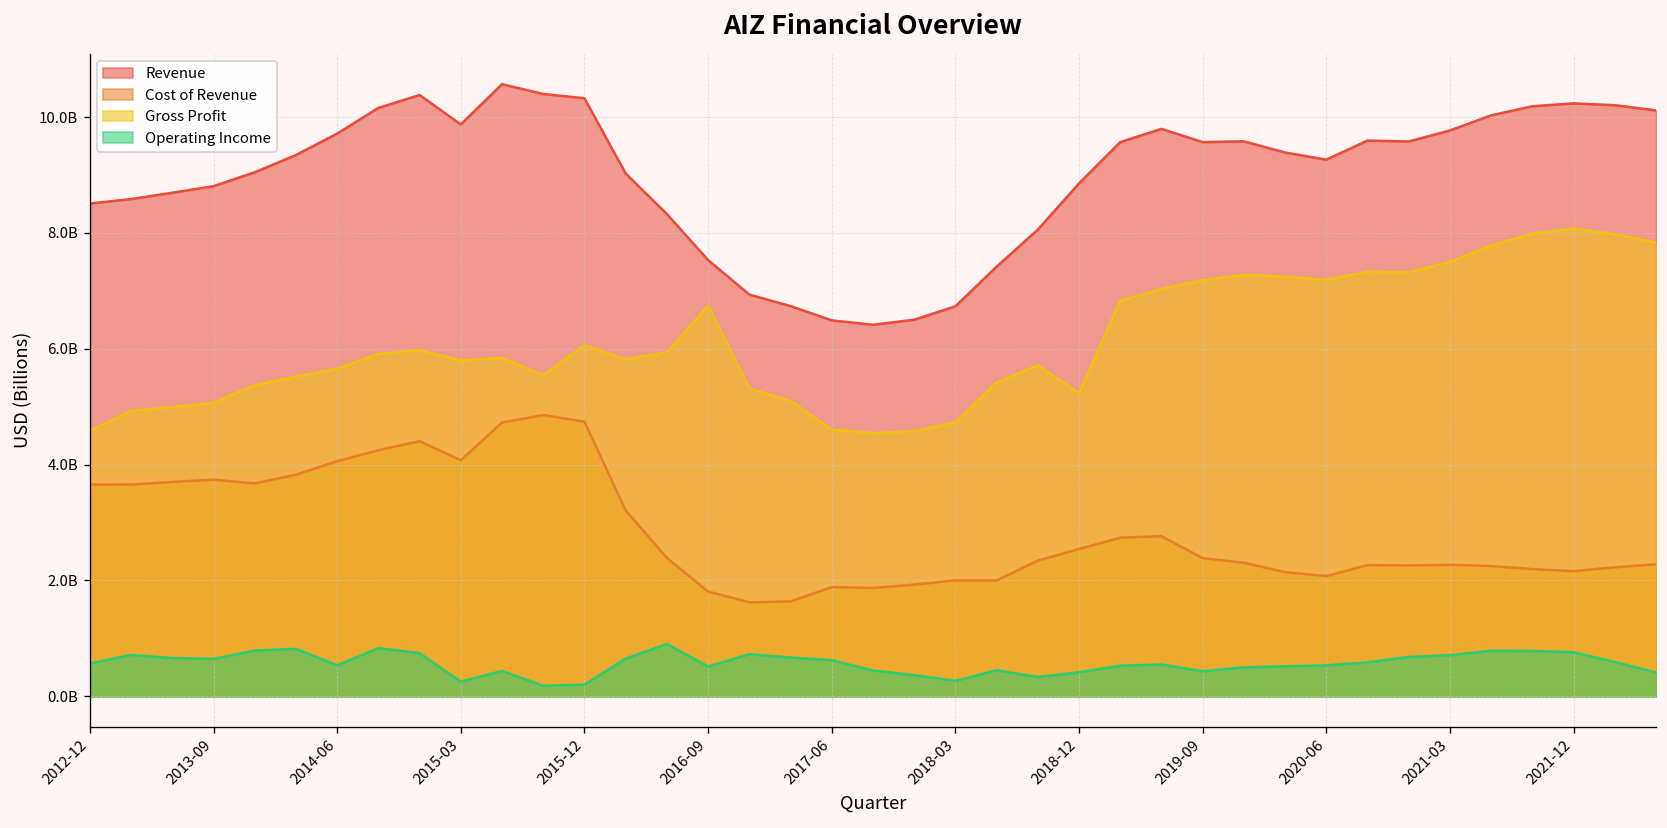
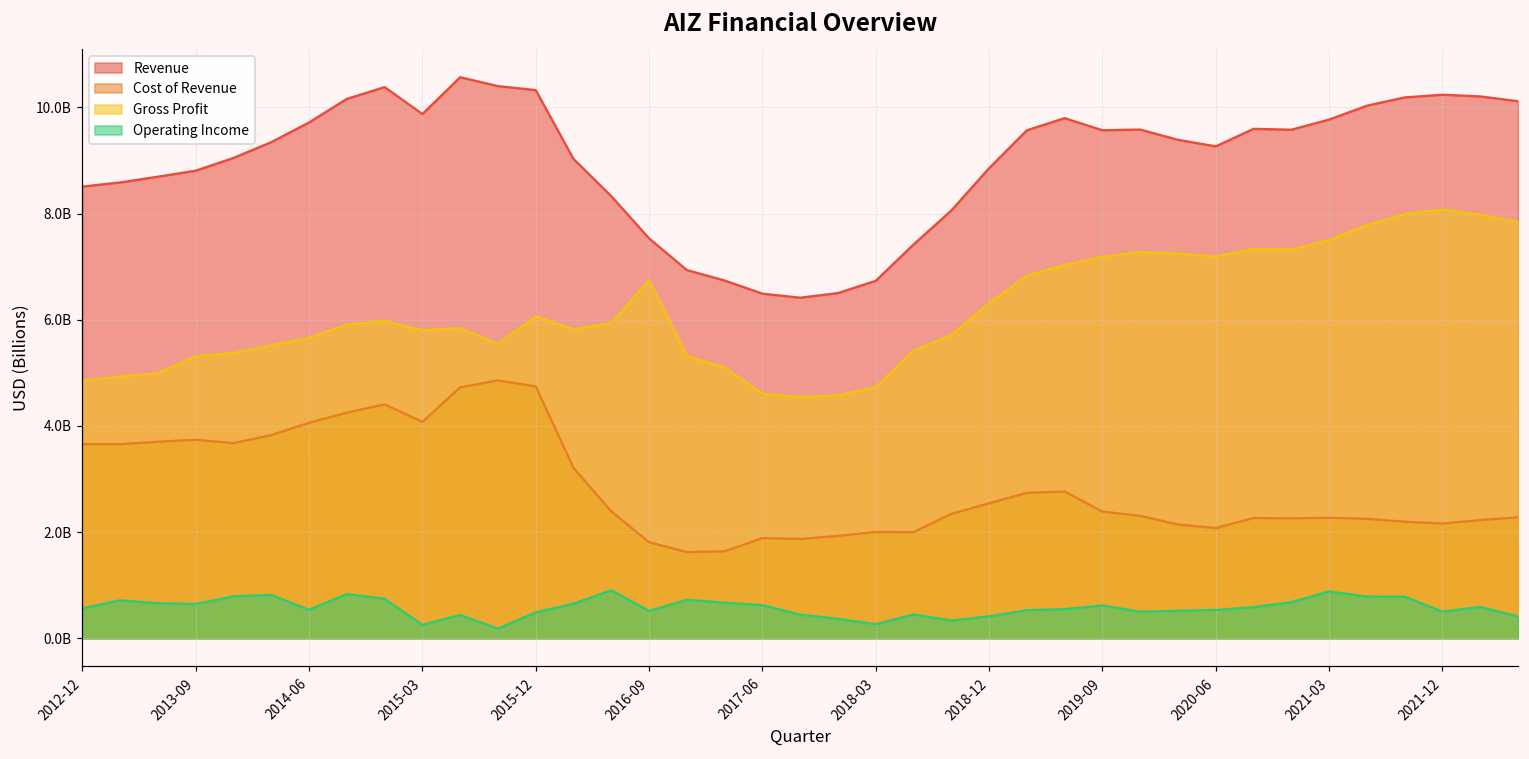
  {
    "Gross Profit": {
-     "2012-12": 4600000000,
-     "2013-09": 5100000000,
+     "2012-12": 4900000000,
+     "2013-09": 5300000000,
      "2014-06": 5700000000,
      "2015-03": 5800000000,
      "2015-12": 6100000000,
      "2016-09": 6700000000,
      "2017-06": 4600000000,
      "2018-03": 4700000000,
-     "2018-12": 5200000000,
+     "2018-12": 6300000000,
      "2019-09": 7200000000,
      "2020-06": 7200000000,
      "2021-03": 7500000000,
      "2021-12": 8100000000
    },
    "Operating Income": {
      "2012-12": 600000000,
      "2013-09": 600000000,
      "2014-06": 500000000,
      "2015-03": 300000000,
-     "2015-12": 200000000,
+     "2015-12": 500000000,
      "2016-09": 500000000,
      "2017-06": 600000000,
      "2018-03": 300000000,
      "2018-12": 400000000,
-     "2019-09": 400000000,
+     "2019-09": 600000000,
      "2020-06": 500000000,
-     "2021-03": 700000000,
-     "2021-12": 800000000
+     "2021-03": 900000000,
+     "2021-12": 500000000
    }
  }
